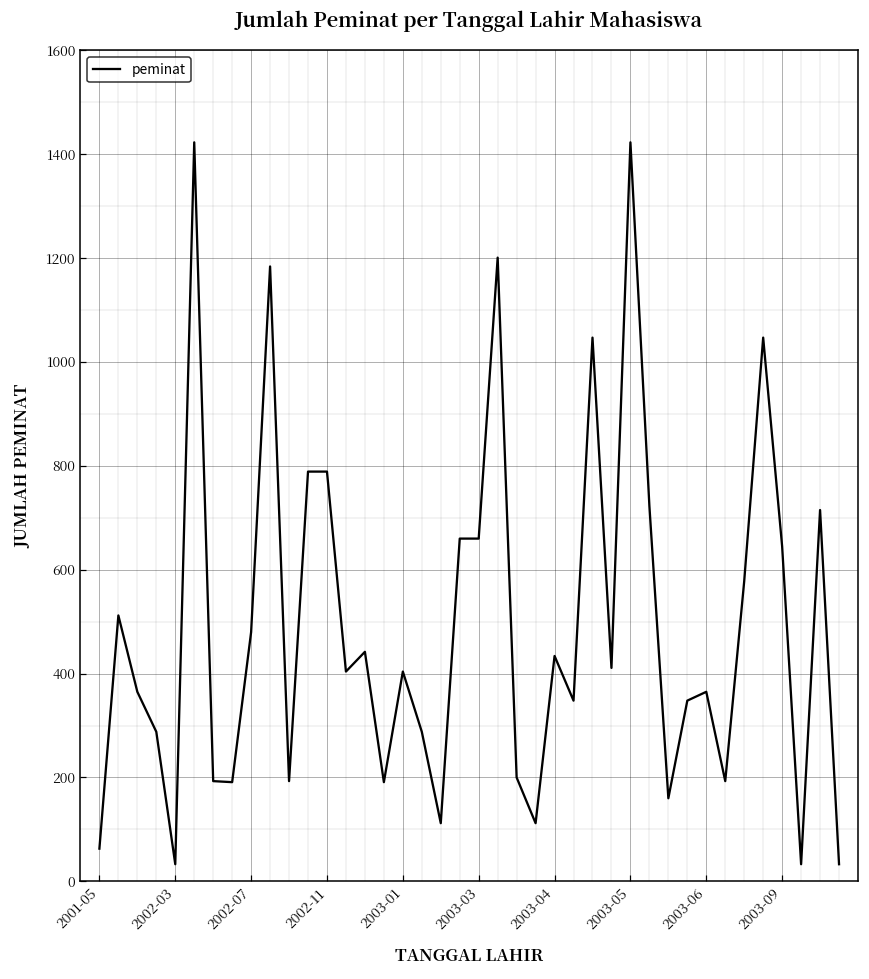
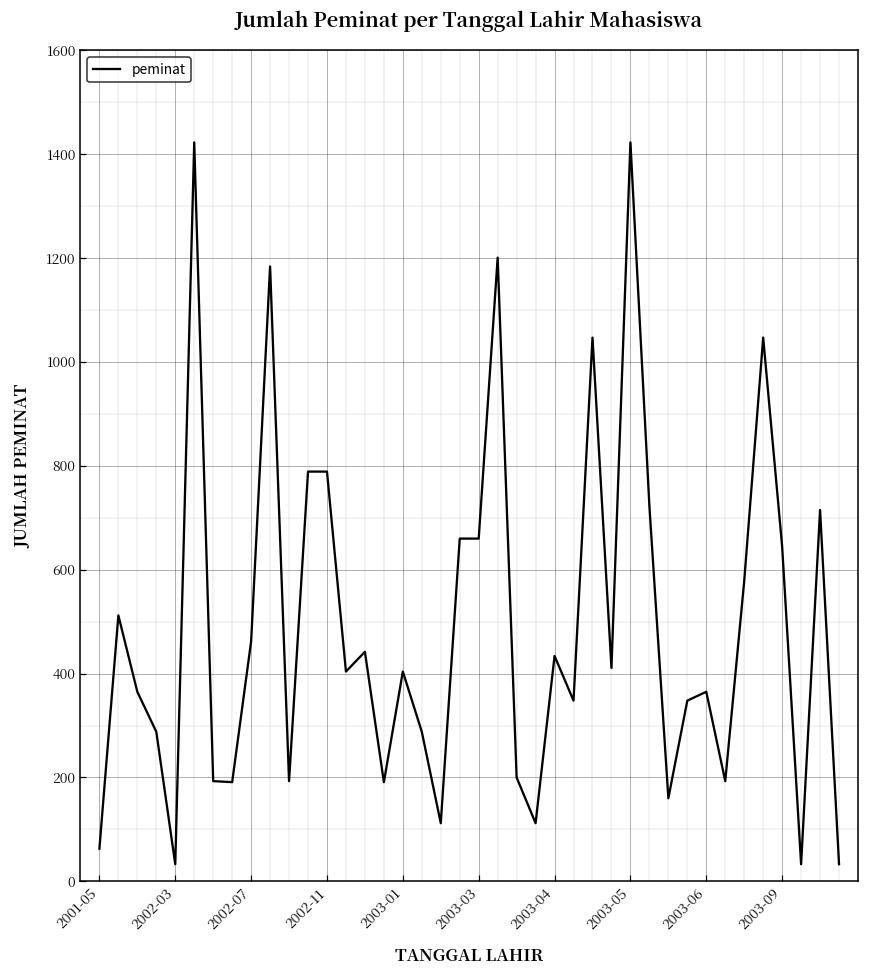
  {
    "2001-05": 60,
    "2002-03": 30,
-   "2002-07": 480,
+   "2002-07": 460,
    "2002-11": 790,
    "2003-01": 400,
    "2003-03": 660,
    "2003-04": 430,
    "2003-05": 1420,
    "2003-06": 370,
    "2003-09": 650
  }
